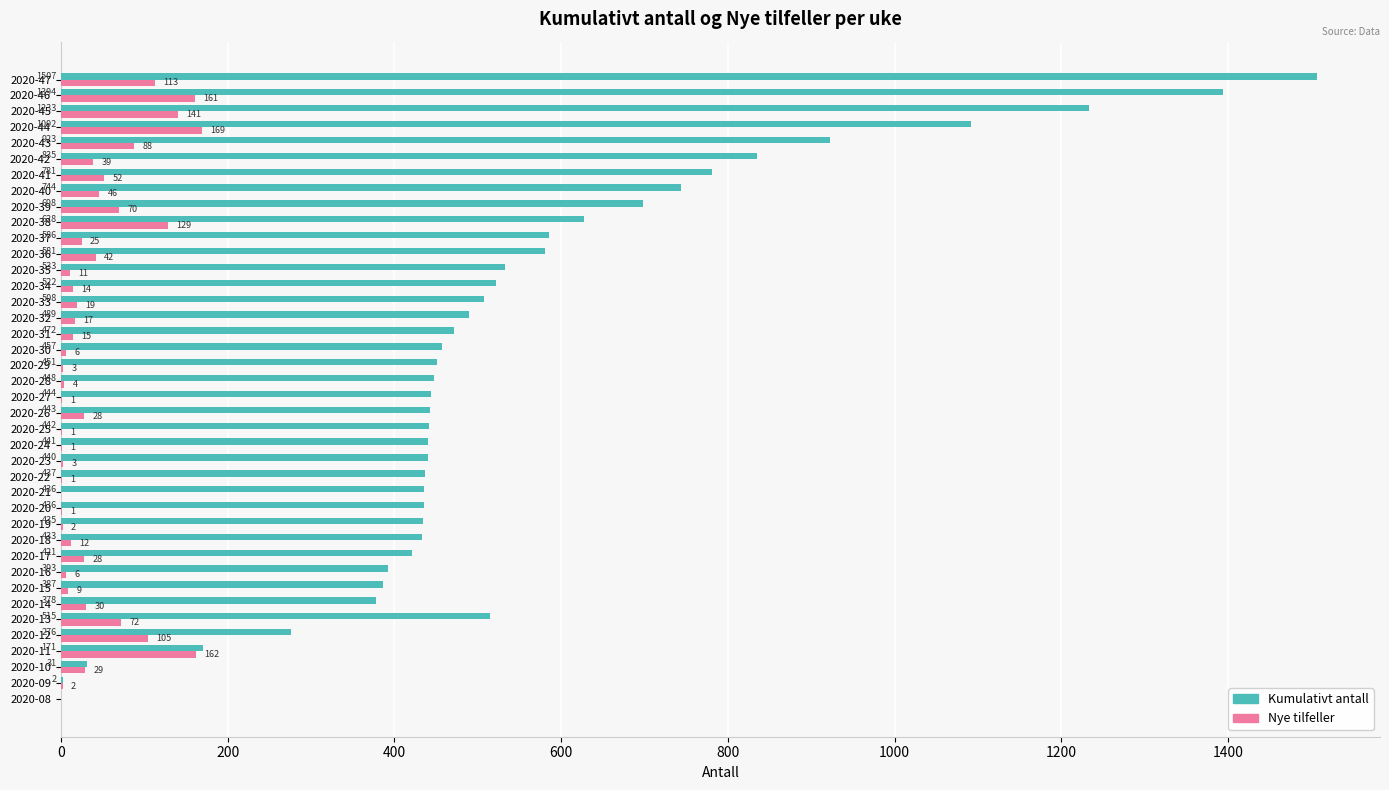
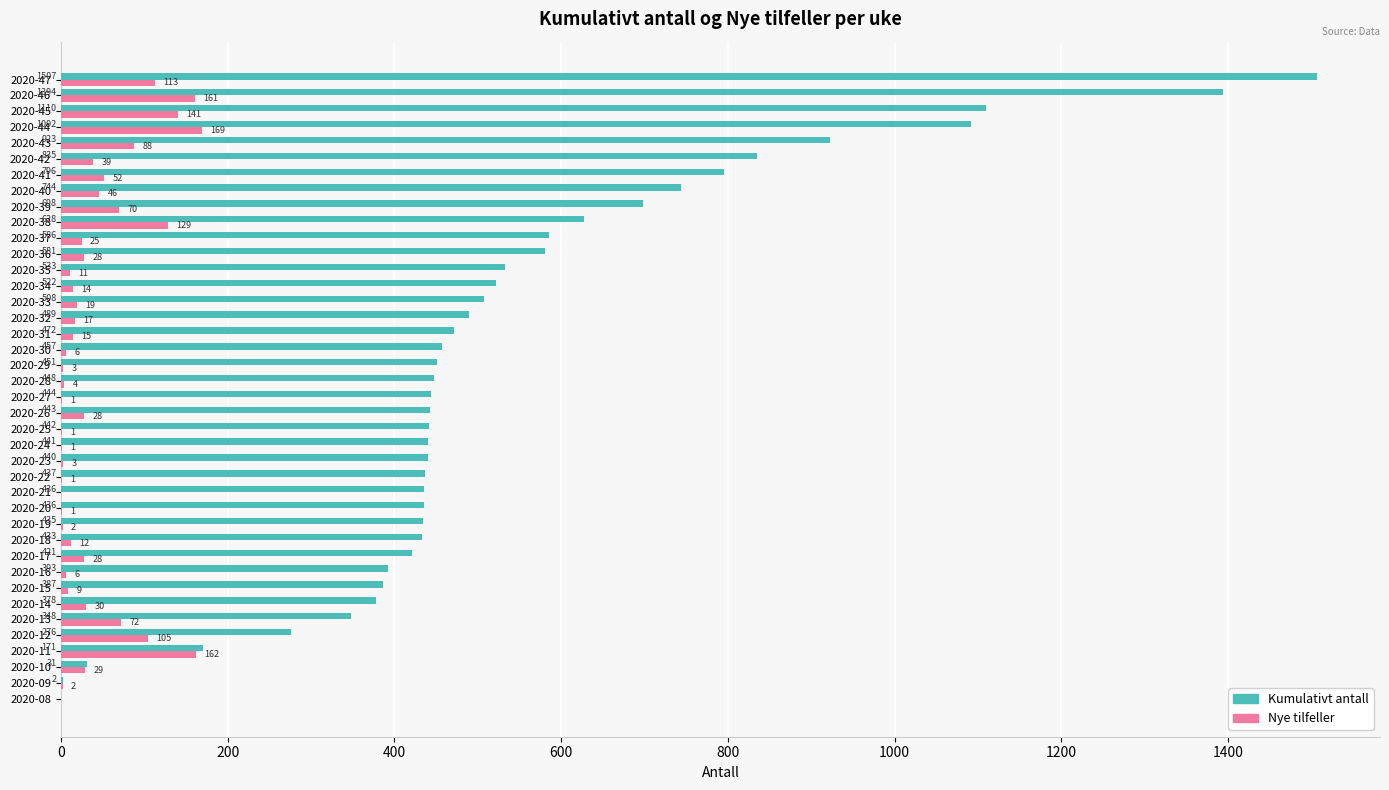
  {
    "Kumulativt antall": {
-     "2020-45": 1233,
-     "2020-41": 781,
-     "2020-13": 515,
+     "2020-45": 1110,
+     "2020-41": 796,
+     "2020-13": 348,
      "2020-09": 2
    },
    "Nye tilfeller": {
      "2020-47": 113,
      "2020-46": 161,
      "2020-45": 141,
      "2020-44": 169,
      "2020-43": 88,
      "2020-42": 39,
      "2020-41": 52,
      "2020-40": 46,
      "2020-39": 70,
      "2020-38": 129,
      "2020-37": 25,
-     "2020-36": 42,
+     "2020-36": 28,
      "2020-35": 11,
      "2020-34": 14,
      "2020-33": 19,
      "2020-32": 17,
      "2020-31": 15,
      "2020-30": 6,
      "2020-29": 3,
      "2020-28": 4,
      "2020-27": 1,
      "2020-26": 28,
      "2020-25": 1,
      "2020-24": 1,
      "2020-23": 3,
      "2020-22": 1,
      "2020-20": 1,
      "2020-19": 2,
      "2020-18": 12,
      "2020-17": 28,
      "2020-16": 6,
      "2020-15": 9,
      "2020-14": 30,
      "2020-13": 72,
      "2020-12": 105,
      "2020-11": 162,
      "2020-10": 29,
      "2020-09": 2
    }
  }
